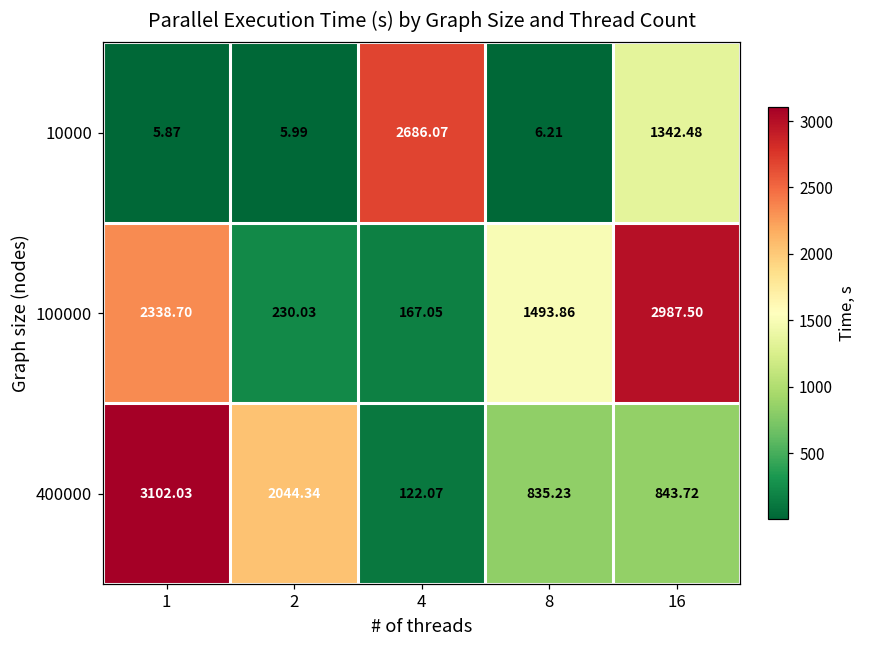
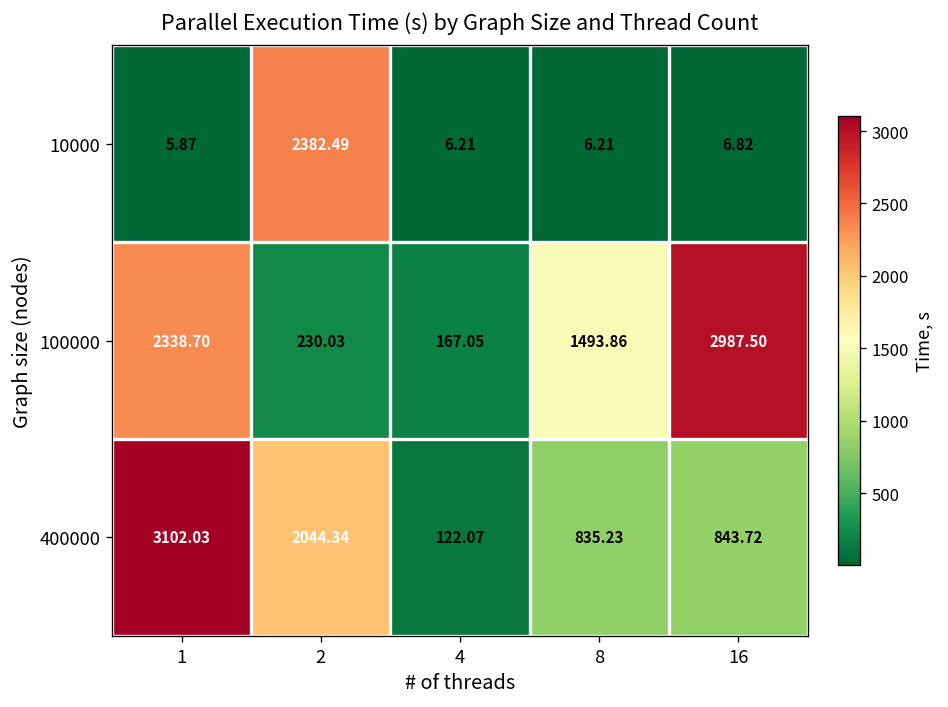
  {
    "10000": {
      "1": 5.87,
-     "2": 5.99,
-     "4": 2686.07,
+     "2": 2382.49,
+     "4": 6.21,
      "8": 6.21,
-     "16": 1342.48
+     "16": 6.82
    },
    "100000": {
      "1": 2338.70,
      "2": 230.03,
      "4": 167.05,
      "8": 1493.86,
      "16": 2987.50
    },
    "400000": {
      "1": 3102.03,
      "2": 2044.34,
      "4": 122.07,
      "8": 835.23,
      "16": 843.72
    }
  }
